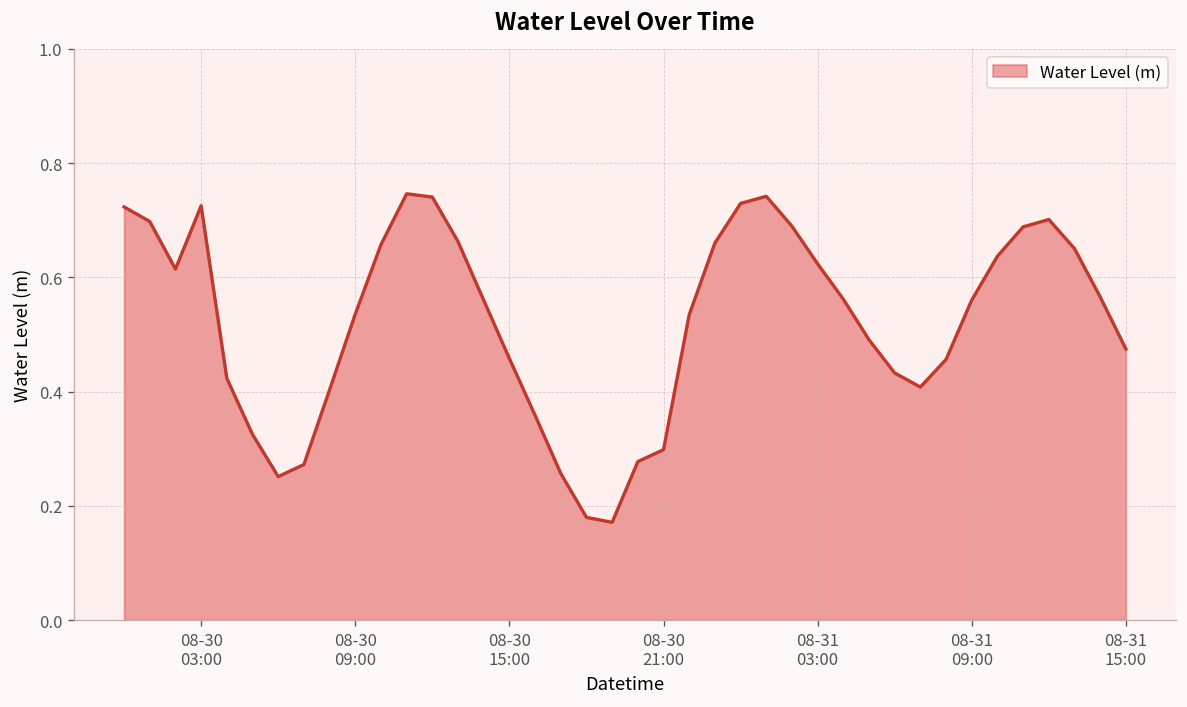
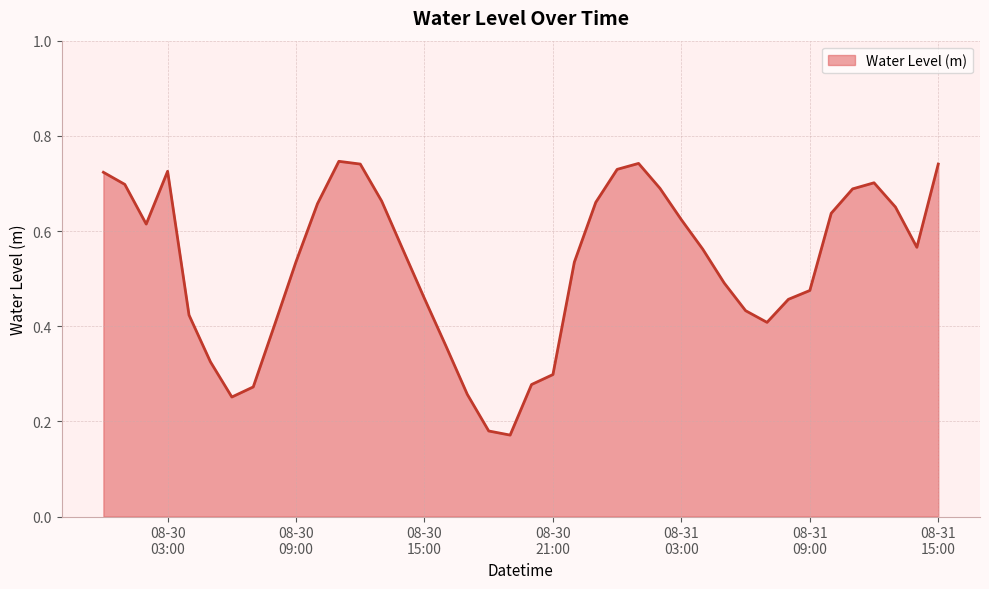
  {
    "08-30 03:00": 0.73,
    "08-30 09:00": 0.54,
    "08-30 15:00": 0.46,
    "08-30 21:00": 0.30,
    "08-31 03:00": 0.62,
-   "08-31 09:00": 0.56,
-   "08-31 15:00": 0.47
+   "08-31 09:00": 0.48,
+   "08-31 15:00": 0.74
  }
